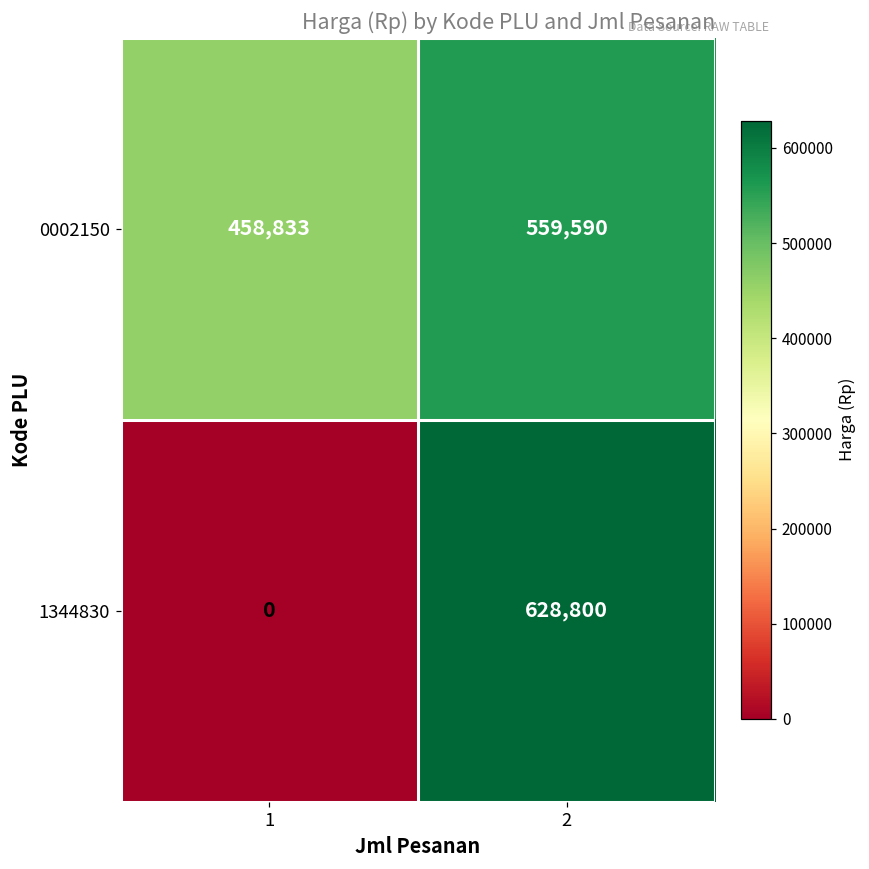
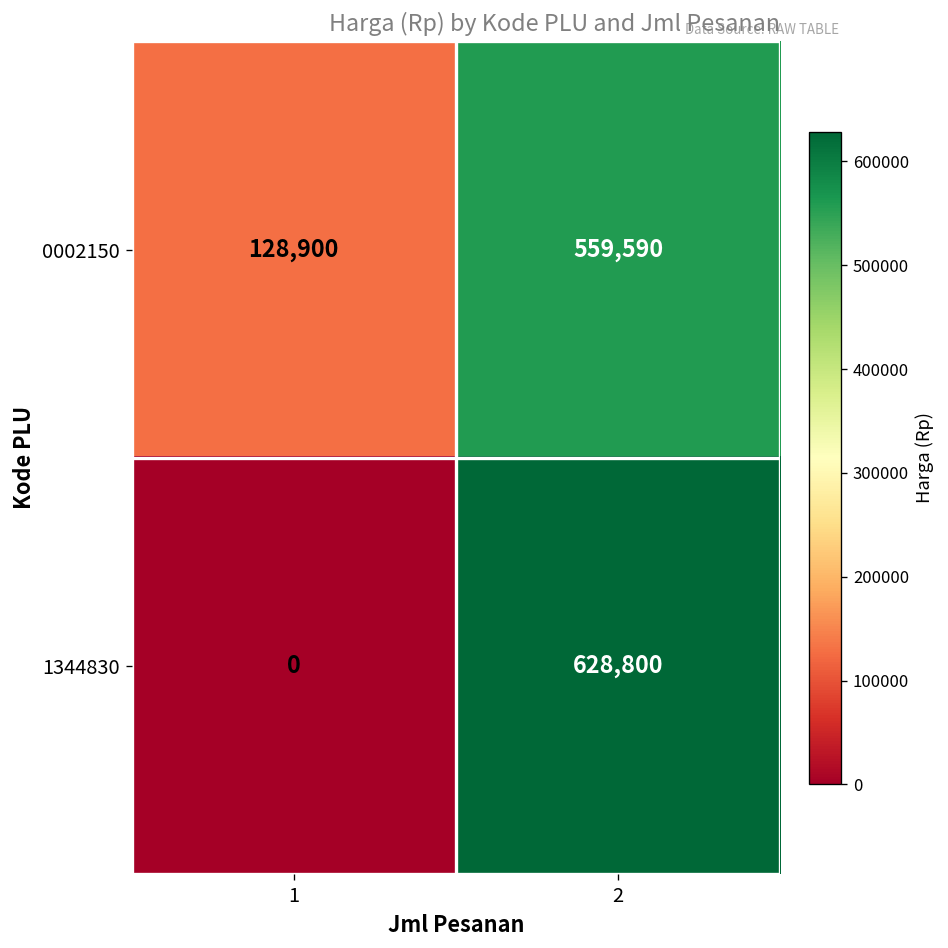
  {
    "0002150": {
-     "1": "458,833",
+     "1": "128,900",
      "2": "559,590"
    },
    "1344830": {
      "1": "0",
      "2": "628,800"
    }
  }
